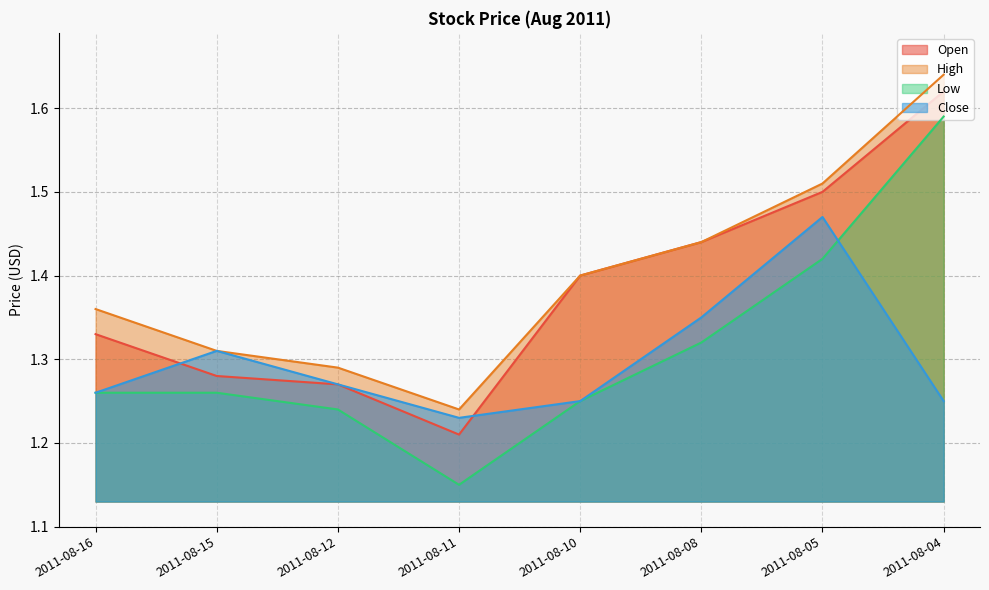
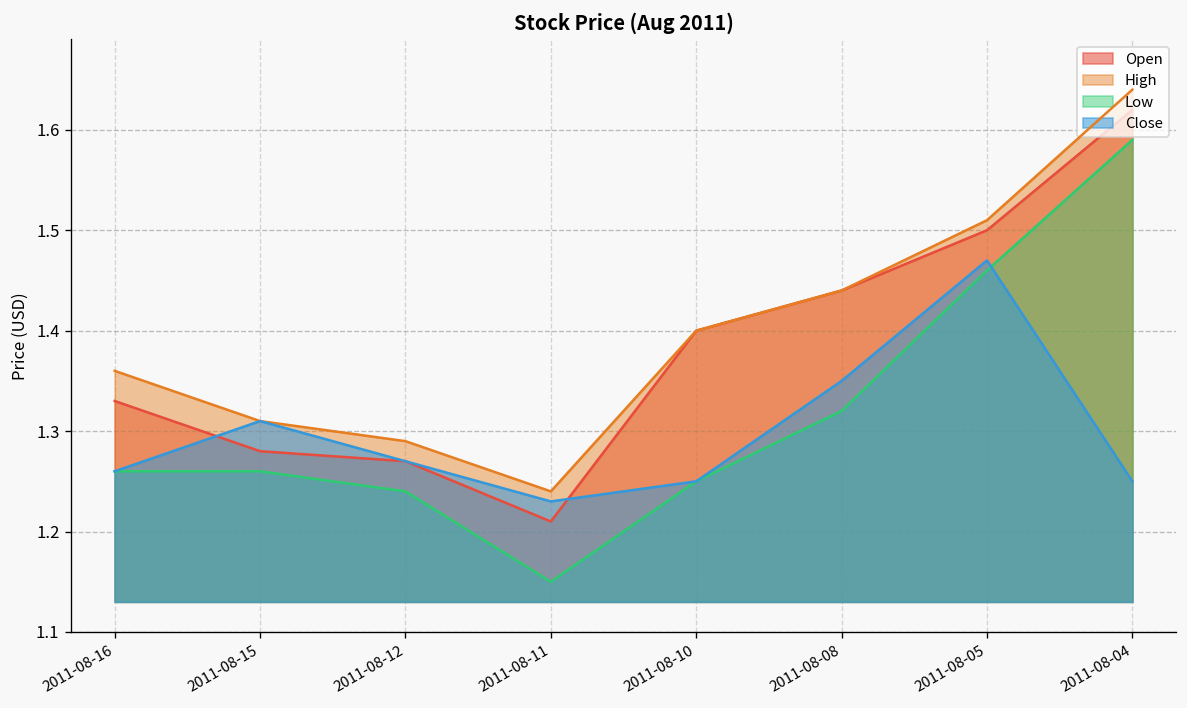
  {
    "Low": {
      "2011-08-15": 1.26,
      "2011-08-12": 1.24,
      "2011-08-11": 1.15,
      "2011-08-08": 1.32,
-     "2011-08-05": 1.42
+     "2011-08-05": 1.46
    },
    "Close": {
      "2011-08-11": 1.23,
      "2011-08-08": 1.35,
      "2011-08-05": 1.47,
      "2011-08-04": 1.25
    }
  }
